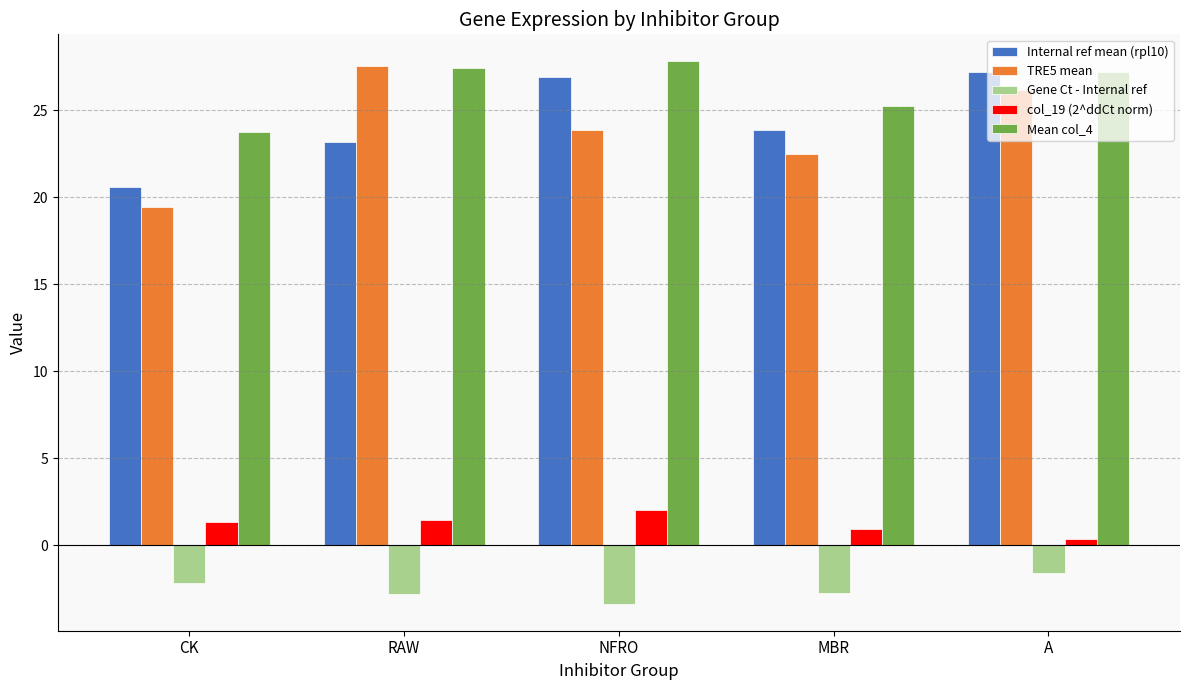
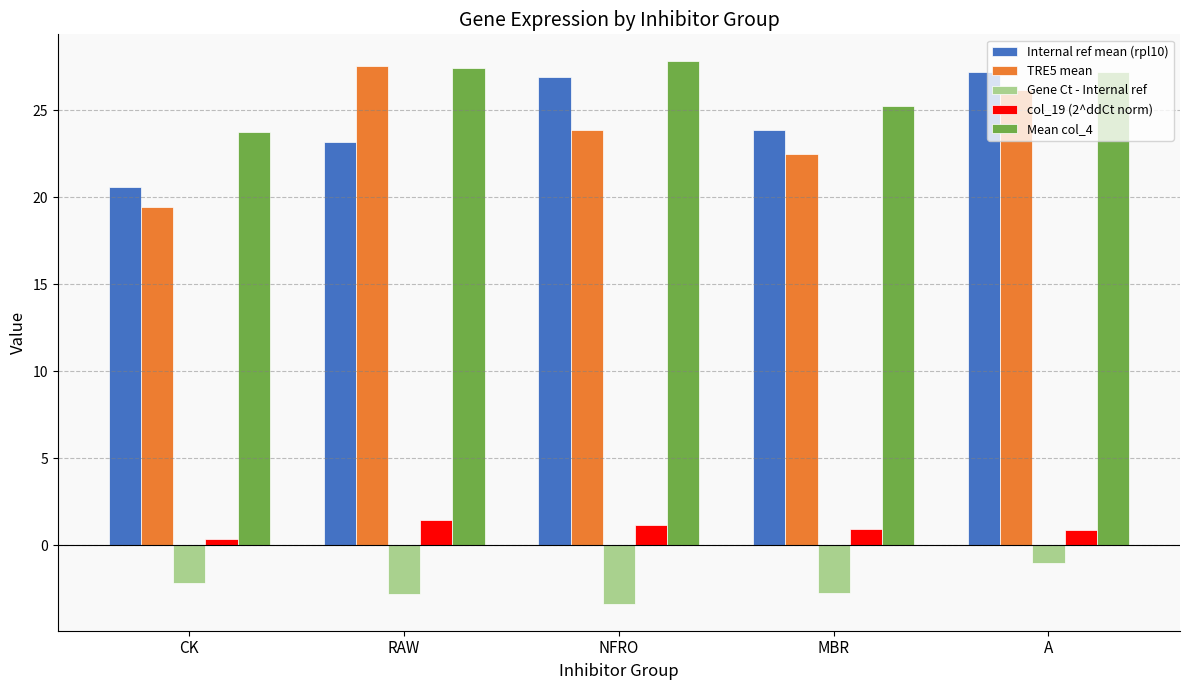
  {
    "Internal ref mean (rpl10)": {
      "CK": 20.6,
      "RAW": 23.2,
      "NFRO": 26.9,
      "MBR": 23.9,
      "A": 27.2
    },
    "TRE5 mean": {
      "CK": 19.4,
      "RAW": 27.6,
      "NFRO": 23.9,
      "MBR": 22.5
    },
    "Gene Ct - Internal ref": {
      "CK": -2.1,
      "RAW": -2.8,
      "NFRO": -3.3,
      "MBR": -2.7,
-     "A": -1.6
+     "A": -1.0
    },
    "col_19 (2^ddCt norm)": {
-     "CK": 1.3,
+     "CK": 0.4,
      "RAW": 1.5,
-     "NFRO": 2.1,
+     "NFRO": 1.2,
      "MBR": 1.0,
-     "A": 0.4
+     "A": 0.9
    },
    "Mean col_4": {
      "CK": 23.8,
      "RAW": 27.4,
      "NFRO": 27.8,
      "MBR": 25.3
    }
  }
